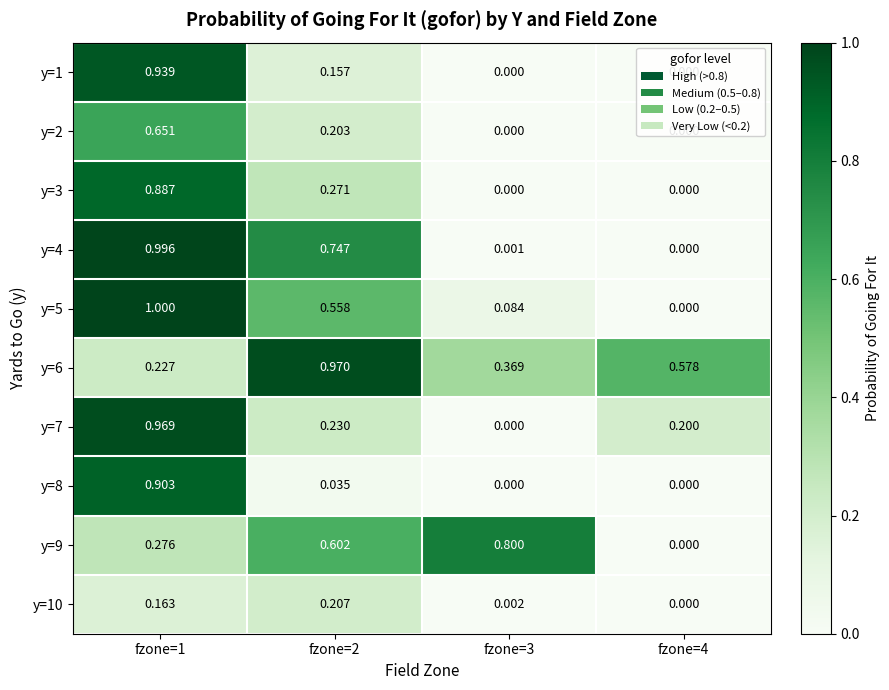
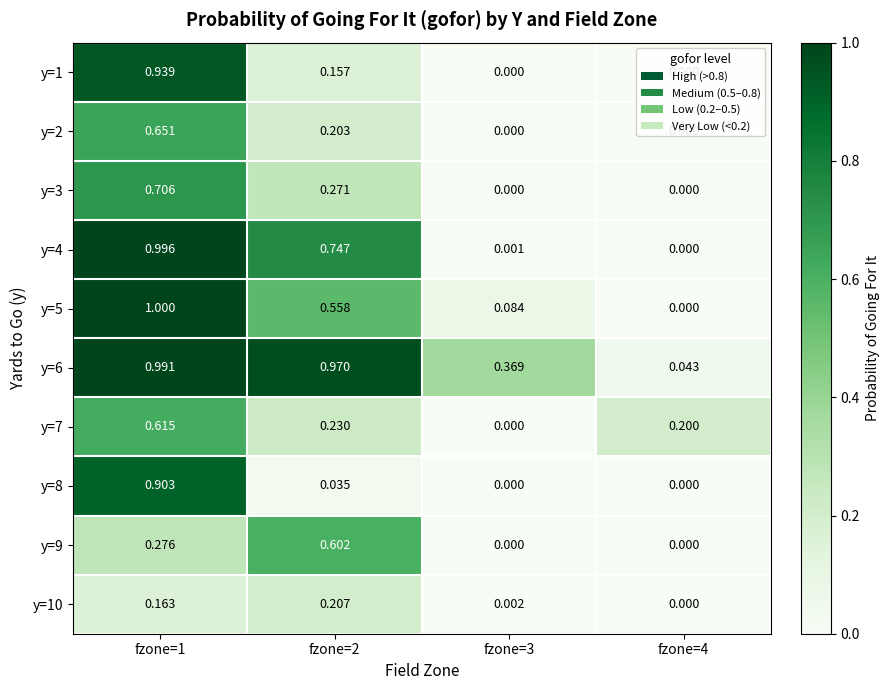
  {
    "y=1": {
      "fzone=1": 0.939,
      "fzone=2": 0.157,
      "fzone=3": 0.000
    },
    "y=2": {
      "fzone=1": 0.651,
      "fzone=2": 0.203,
      "fzone=3": 0.000
    },
    "y=3": {
-     "fzone=1": 0.887,
+     "fzone=1": 0.706,
      "fzone=2": 0.271,
      "fzone=3": 0.000,
      "fzone=4": 0.000
    },
    "y=4": {
      "fzone=1": 0.996,
      "fzone=2": 0.747,
      "fzone=3": 0.001,
      "fzone=4": 0.000
    },
    "y=5": {
      "fzone=1": 1.000,
      "fzone=2": 0.558,
      "fzone=3": 0.084,
      "fzone=4": 0.000
    },
    "y=6": {
-     "fzone=1": 0.227,
+     "fzone=1": 0.991,
      "fzone=2": 0.970,
      "fzone=3": 0.369,
-     "fzone=4": 0.578
+     "fzone=4": 0.043
    },
    "y=7": {
-     "fzone=1": 0.969,
+     "fzone=1": 0.615,
      "fzone=2": 0.230,
      "fzone=3": 0.000,
      "fzone=4": 0.200
    },
    "y=8": {
      "fzone=1": 0.903,
      "fzone=2": 0.035,
      "fzone=3": 0.000,
      "fzone=4": 0.000
    },
    "y=9": {
      "fzone=1": 0.276,
      "fzone=2": 0.602,
-     "fzone=3": 0.800,
+     "fzone=3": 0.000,
      "fzone=4": 0.000
    },
    "y=10": {
      "fzone=1": 0.163,
      "fzone=2": 0.207,
      "fzone=3": 0.002,
      "fzone=4": 0.000
    }
  }
